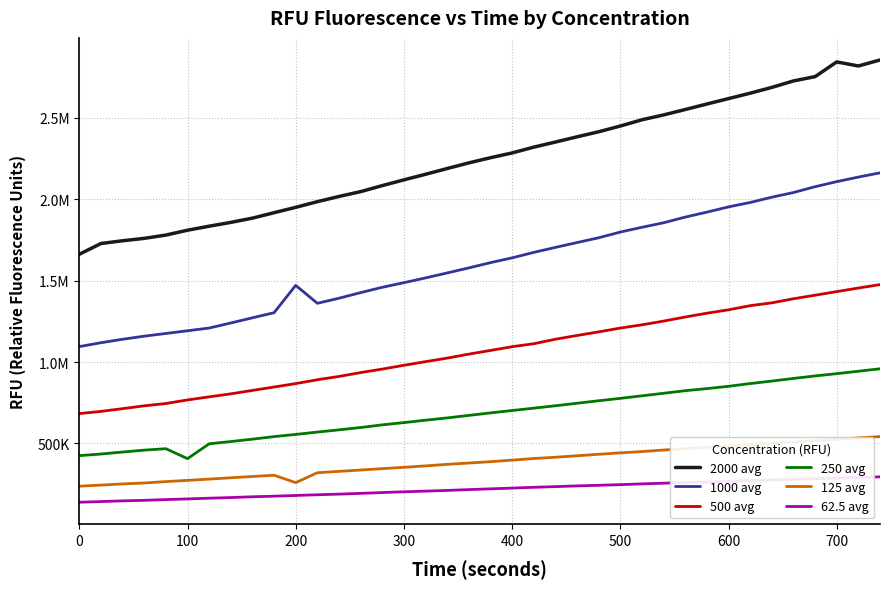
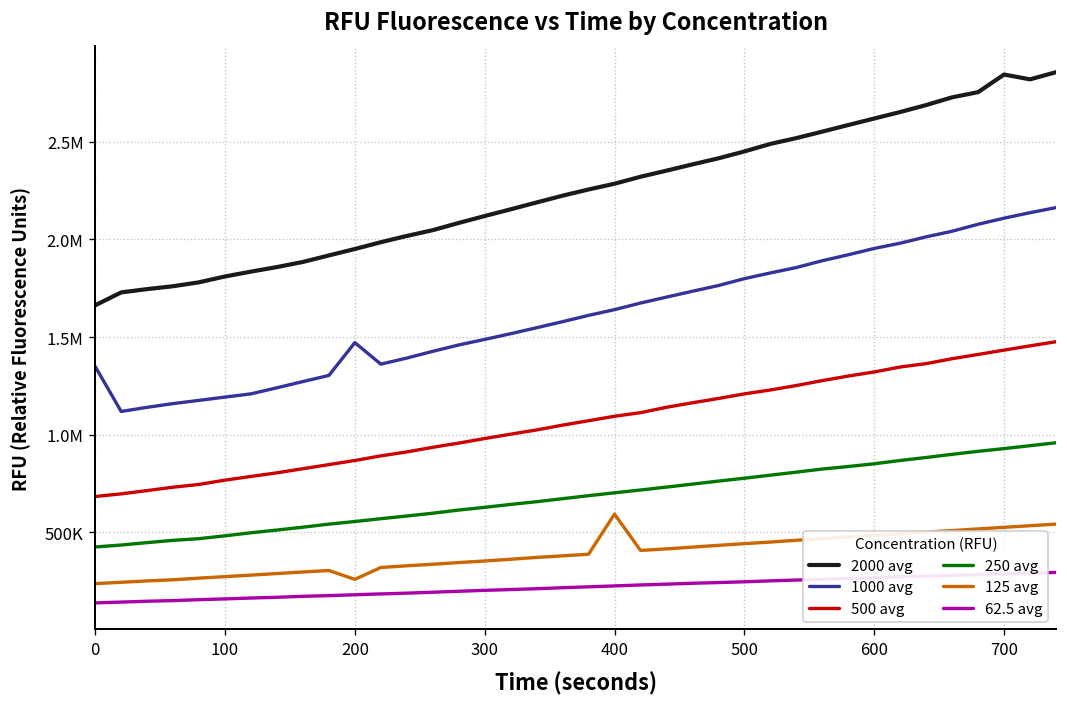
  {
    "2000 avg": {
      "0": 1660000,
      "100": 1810000,
      "200": 1950000,
      "300": 2120000,
      "400": 2290000,
      "500": 2450000,
      "600": 2620000,
      "700": 2840000
    },
    "1000 avg": {
-     "0": 1100000,
+     "0": 1350000,
      "100": 1190000,
      "200": 1470000,
      "300": 1490000,
      "400": 1640000,
      "500": 1800000,
      "600": 1950000,
      "700": 2110000
    },
    "500 avg": {
      "0": 680000,
      "100": 770000,
      "200": 870000,
      "300": 980000,
      "400": 1090000,
      "500": 1210000,
      "600": 1320000,
      "700": 1430000
    },
    "250 avg": {
      "0": 420000,
-     "100": 410000,
+     "100": 480000,
      "200": 560000,
      "300": 630000,
      "400": 700000,
      "500": 780000,
      "600": 850000,
      "700": 930000
    },
    "125 avg": {
      "0": 240000,
      "100": 270000,
      "200": 260000,
      "300": 350000,
-     "400": 400000,
+     "400": 590000,
      "500": 440000
    },
    "62.5 avg": {
      "0": 140000,
      "100": 160000,
      "200": 180000,
      "300": 200000,
      "400": 230000,
      "500": 250000
    }
  }
